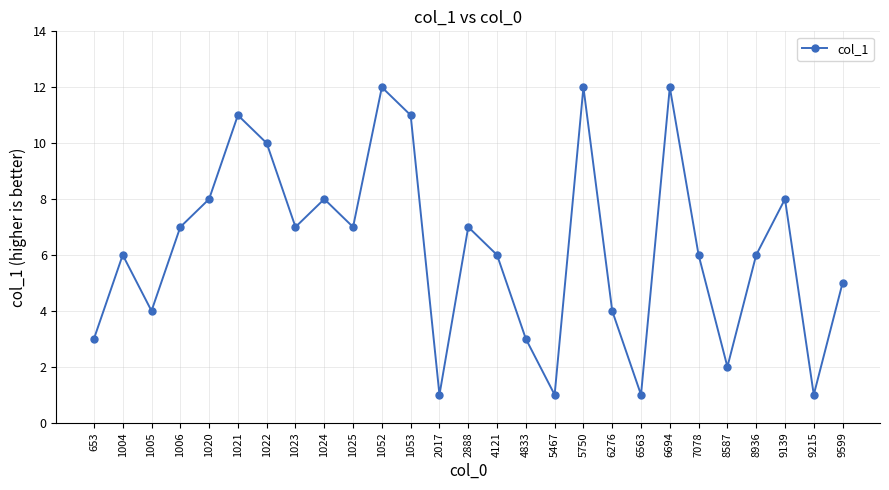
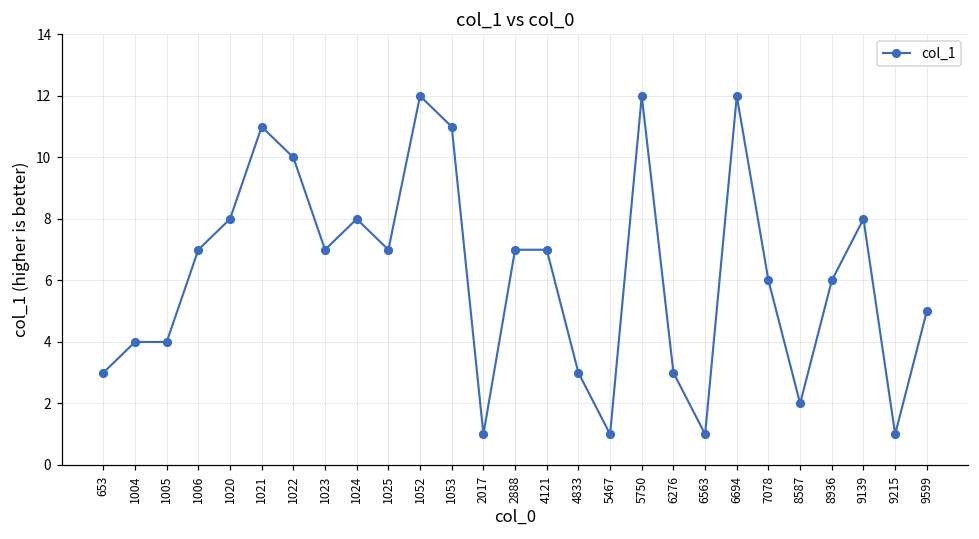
  {
    "653": 3,
-   "1004": 6,
+   "1004": 4,
    "1005": 4,
    "1006": 7,
    "1020": 8,
    "1021": 11,
    "1022": 10,
    "1023": 7,
    "1024": 8,
    "1025": 7,
    "1052": 12,
    "1053": 11,
    "2017": 1,
    "2888": 7,
-   "4121": 6,
+   "4121": 7,
    "4833": 3,
    "5467": 1,
    "5750": 12,
-   "6276": 4,
+   "6276": 3,
    "6563": 1,
    "6694": 12,
    "7078": 6,
    "8587": 2,
    "8936": 6,
    "9139": 8,
    "9215": 1,
    "9599": 5
  }
